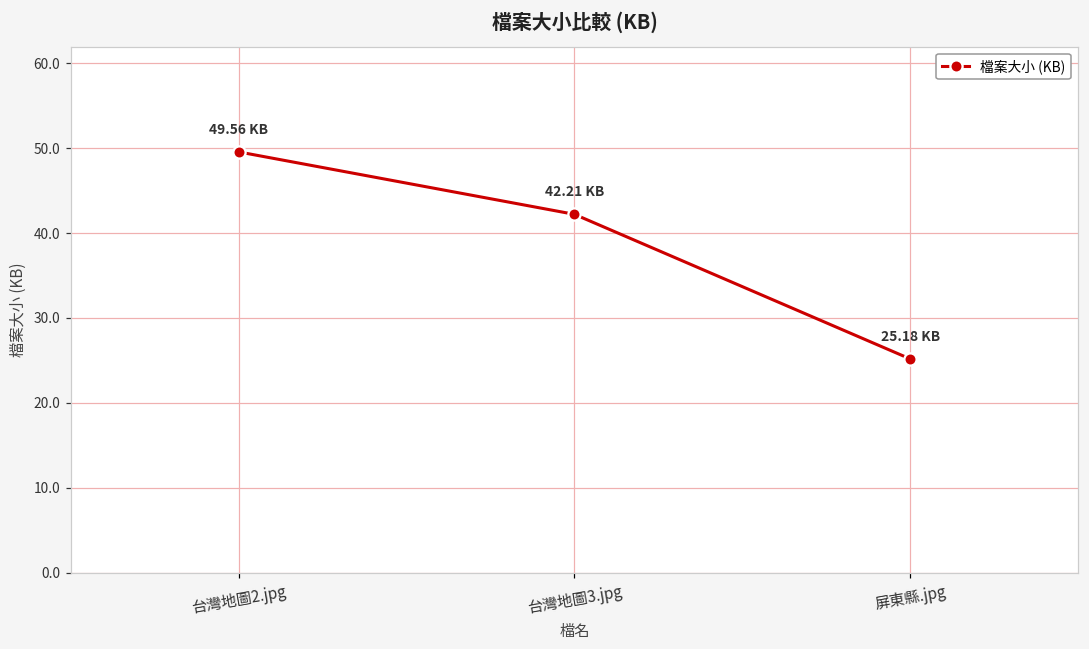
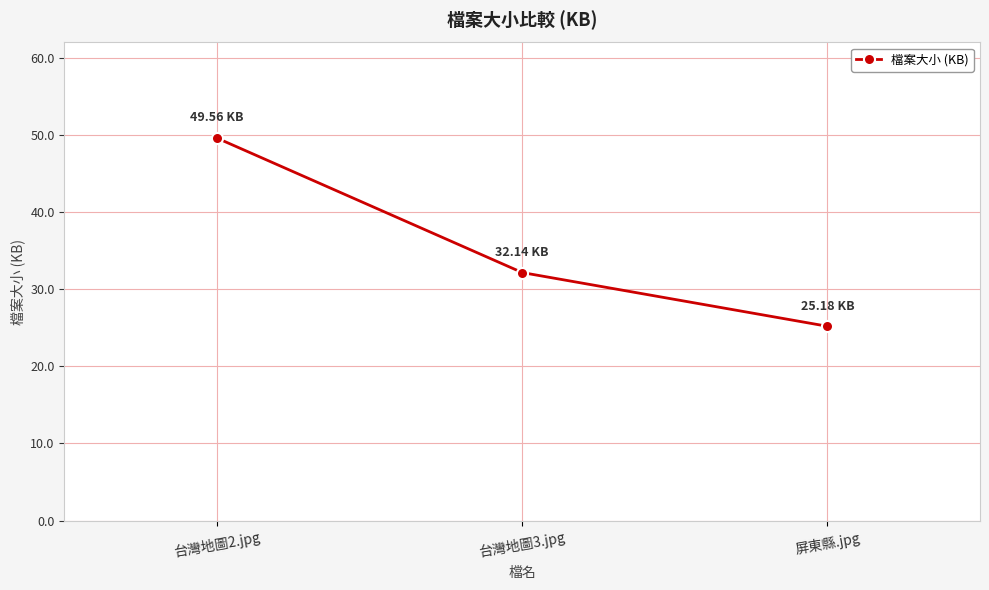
  {
    "台灣地圖2.jpg": 49.56,
-   "台灣地圖3.jpg": 42.21,
+   "台灣地圖3.jpg": 32.14,
    "屏東縣.jpg": 25.18
  }
